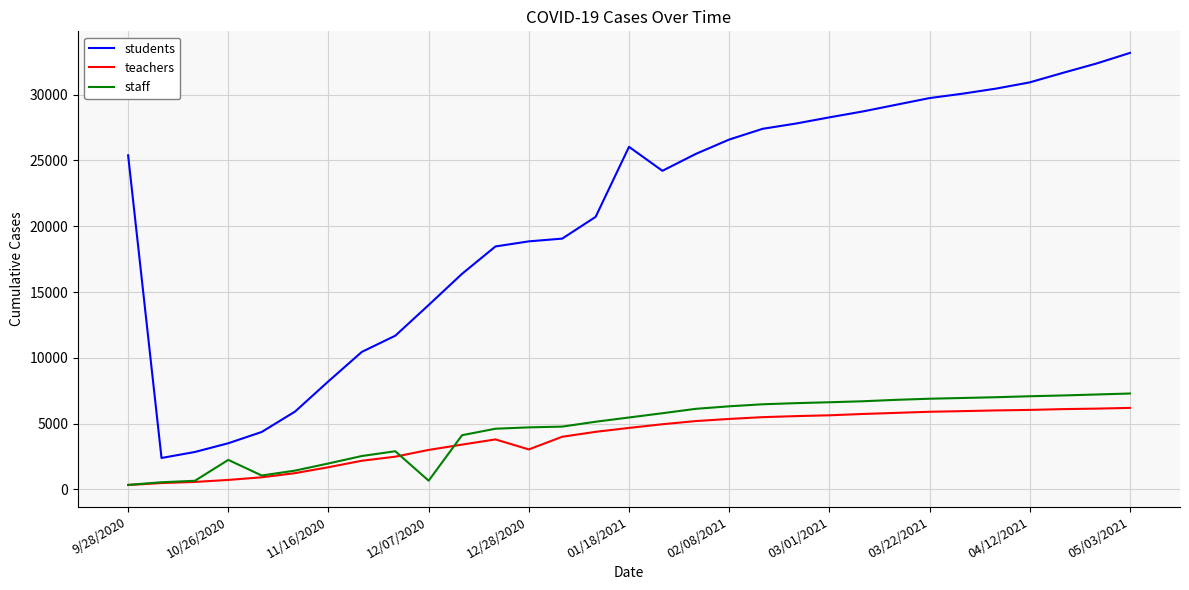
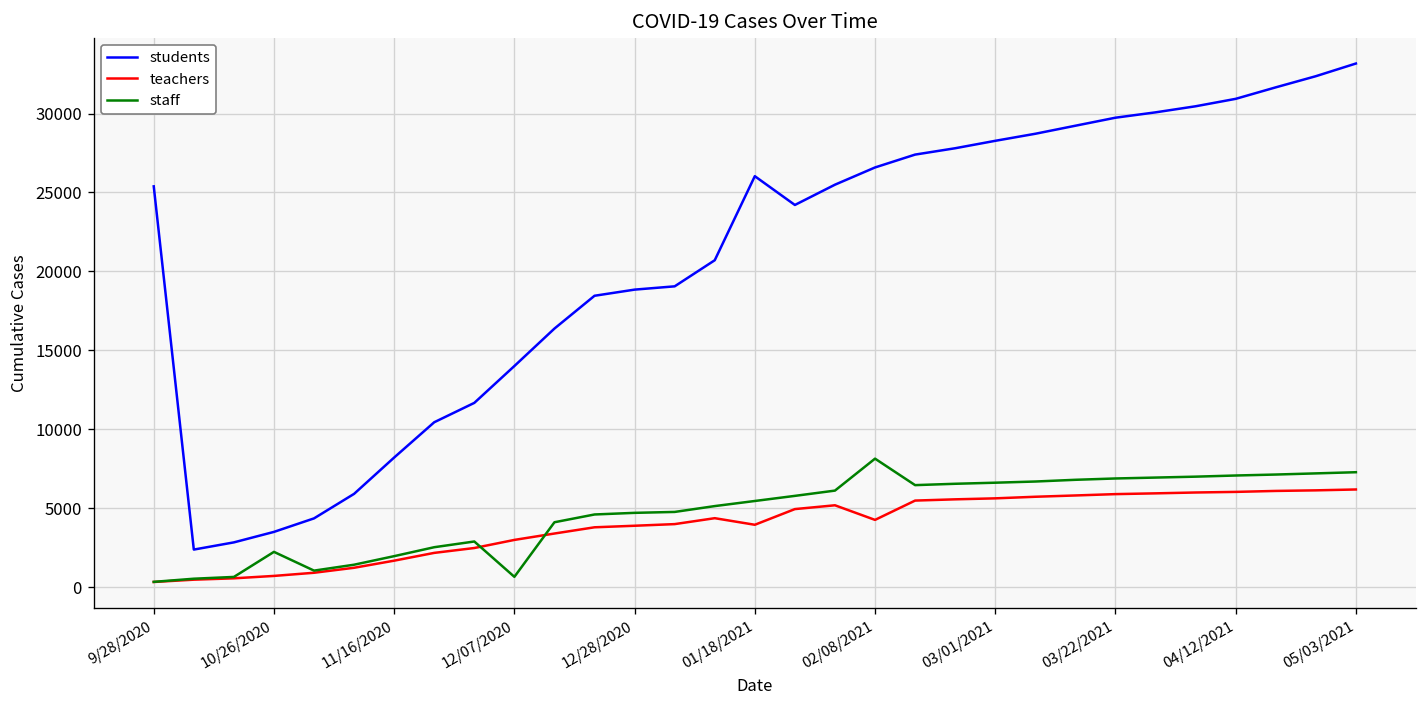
  {
    "students": {
      "9/28/2020": 25400,
      "10/26/2020": 3500,
      "11/16/2020": 8200,
      "12/07/2020": 14000,
      "12/28/2020": 18800,
      "01/18/2021": 26000,
      "02/08/2021": 26600,
      "03/01/2021": 28300,
      "03/22/2021": 29700,
      "04/12/2021": 30900,
      "05/03/2021": 33200
    },
    "teachers": {
      "10/26/2020": 700,
      "11/16/2020": 1700,
      "12/07/2020": 3000,
-     "12/28/2020": 3000,
-     "01/18/2021": 4700,
-     "02/08/2021": 5400,
+     "12/28/2020": 3900,
+     "01/18/2021": 4000,
+     "02/08/2021": 4300,
      "03/01/2021": 5600,
      "03/22/2021": 5900,
      "04/12/2021": 6000,
      "05/03/2021": 6200
    },
    "staff": {
      "10/26/2020": 2200,
      "11/16/2020": 2000,
      "12/07/2020": 700,
      "12/28/2020": 4700,
      "01/18/2021": 5500,
-     "02/08/2021": 6300,
+     "02/08/2021": 8100,
      "03/01/2021": 6600,
      "03/22/2021": 6900,
      "04/12/2021": 7100,
      "05/03/2021": 7300
    }
  }
